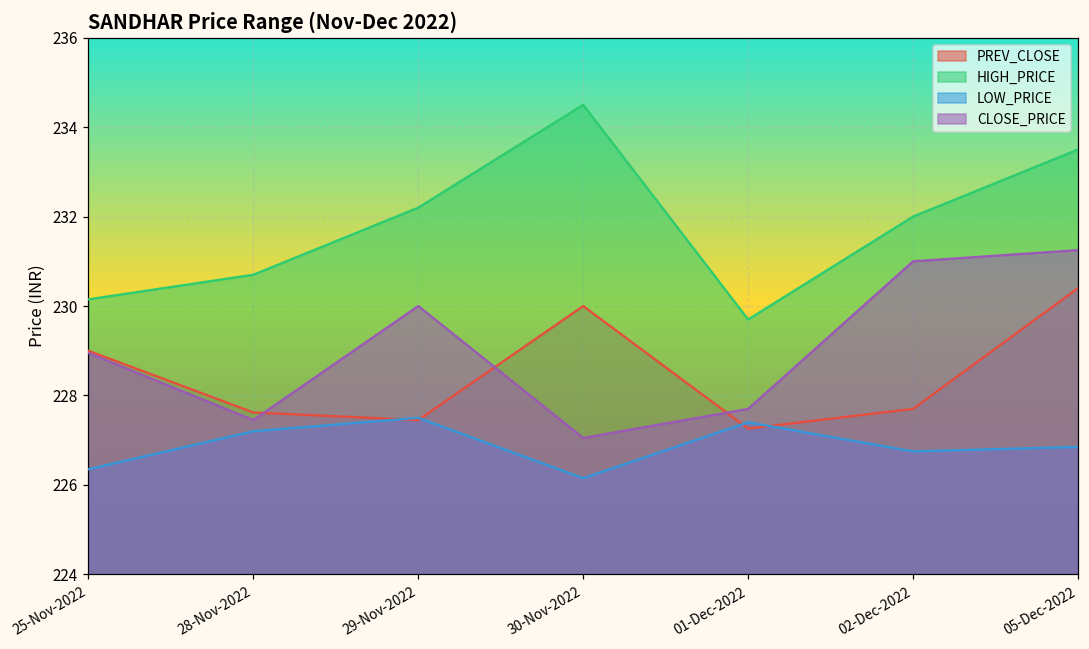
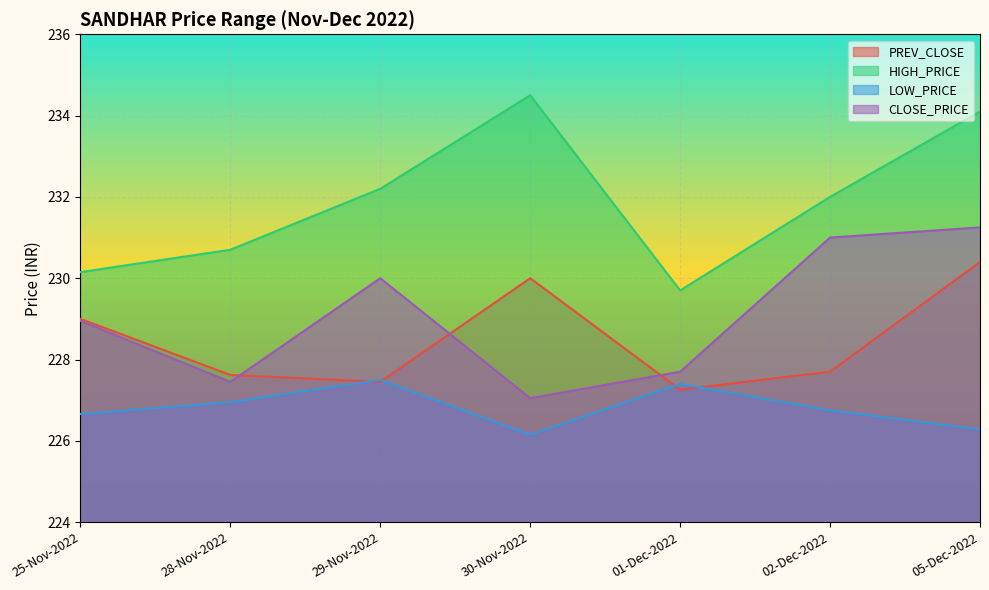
  {
    "PREV_CLOSE": {
      "28-Nov-2022": 227.6,
      "30-Nov-2022": 230.0,
      "01-Dec-2022": 227.3,
      "02-Dec-2022": 227.7,
      "05-Dec-2022": 230.4
    },
    "HIGH_PRICE": {
      "25-Nov-2022": 230.2,
      "28-Nov-2022": 230.7,
      "29-Nov-2022": 232.2,
      "30-Nov-2022": 234.5,
      "01-Dec-2022": 229.7,
      "02-Dec-2022": 232.0,
-     "05-Dec-2022": 233.5
+     "05-Dec-2022": 234.1
    },
    "LOW_PRICE": {
-     "25-Nov-2022": 226.4,
-     "28-Nov-2022": 227.2,
+     "25-Nov-2022": 226.7,
+     "28-Nov-2022": 227.0,
      "30-Nov-2022": 226.2,
      "01-Dec-2022": 227.4,
      "02-Dec-2022": 226.8,
-     "05-Dec-2022": 226.9
+     "05-Dec-2022": 226.3
    },
    "CLOSE_PRICE": {
      "28-Nov-2022": 227.5,
      "29-Nov-2022": 230.0,
      "30-Nov-2022": 227.1,
      "01-Dec-2022": 227.7,
      "02-Dec-2022": 231.0,
      "05-Dec-2022": 231.3
    }
  }
